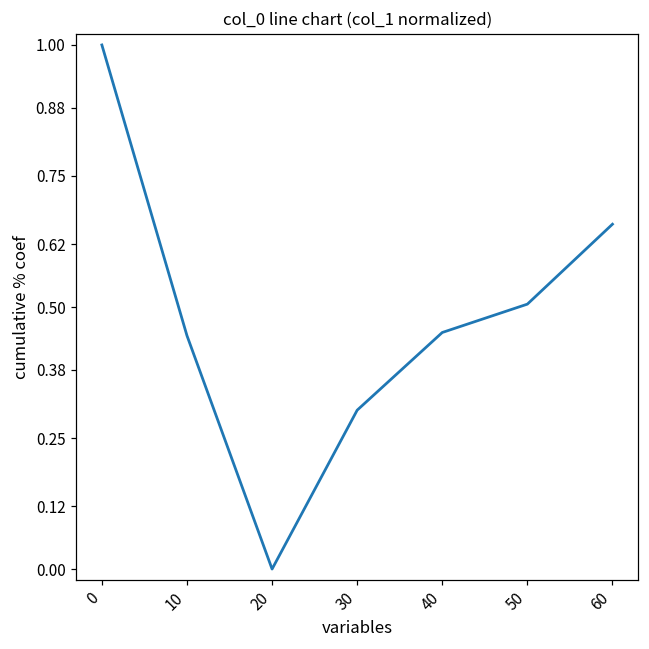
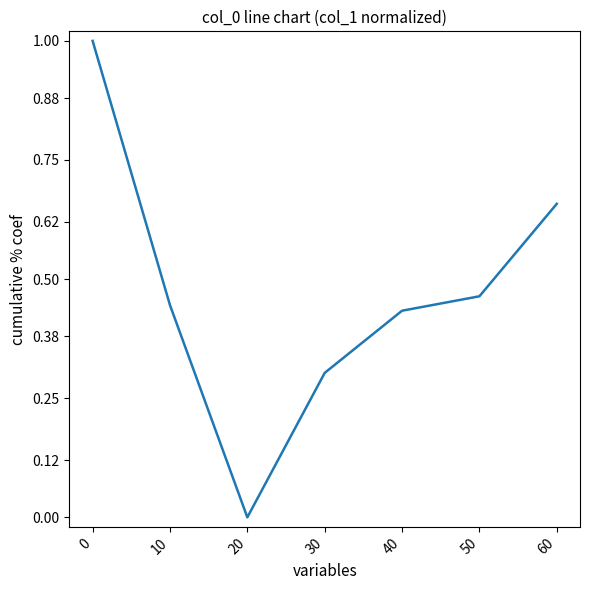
  {
    "0": 1.00,
    "10": 0.45,
    "20": 0.00,
    "30": 0.30,
-   "40": 0.45,
-   "50": 0.51,
+   "40": 0.43,
+   "50": 0.46,
    "60": 0.66
  }
